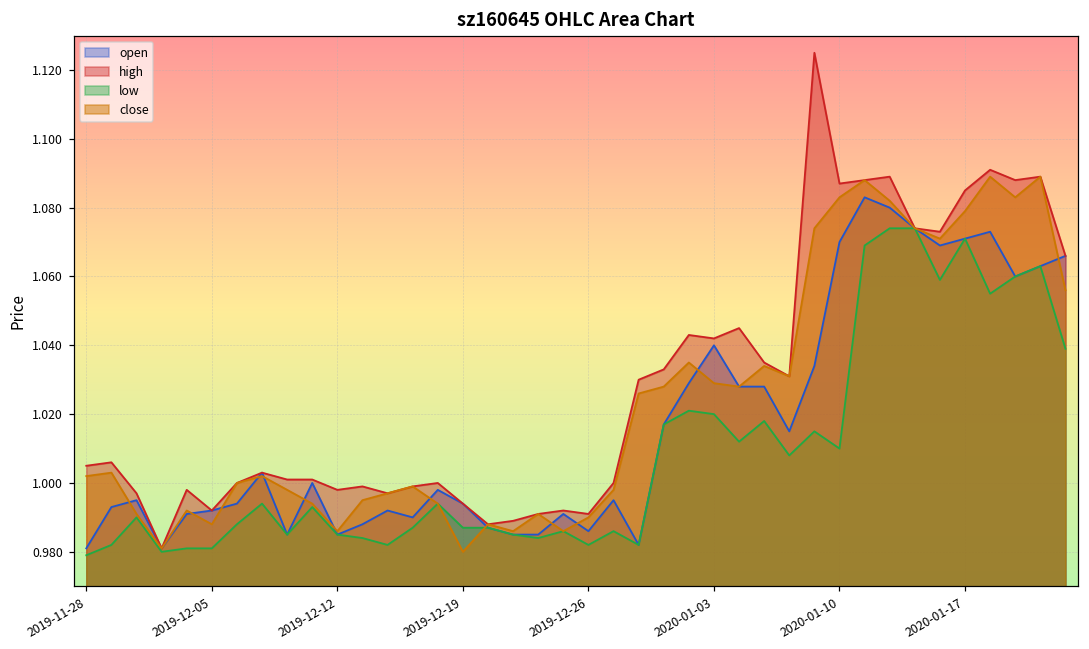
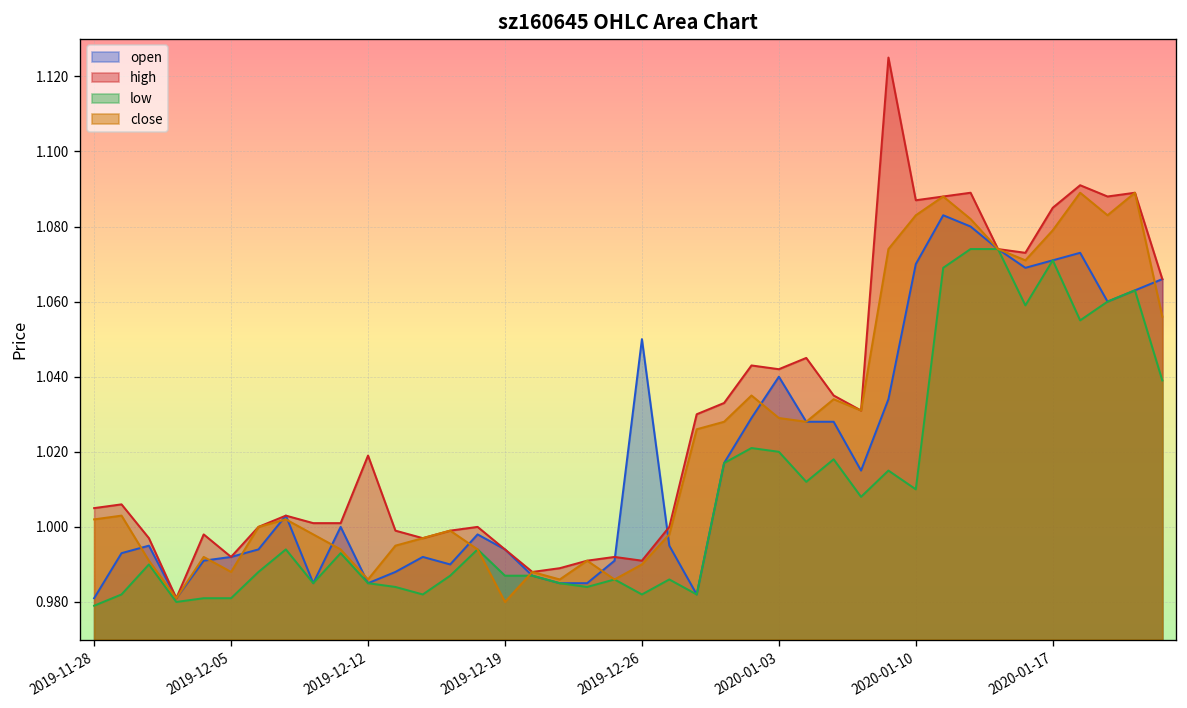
  {
    "open": {
      "2019-11-28": 0.981,
-     "2019-12-26": 0.986,
+     "2019-12-26": 1.050,
      "2020-01-03": 1.040,
      "2020-01-10": 1.070
    },
    "high": {
      "2019-11-28": 1.005,
-     "2019-12-12": 0.998,
+     "2019-12-12": 1.019,
      "2019-12-26": 0.991,
      "2020-01-03": 1.042,
      "2020-01-10": 1.087,
      "2020-01-17": 1.085
    },
    "low": {
      "2019-11-28": 0.979,
      "2019-12-05": 0.981,
      "2019-12-19": 0.987,
      "2019-12-26": 0.982,
      "2020-01-03": 1.020,
      "2020-01-10": 1.010
    },
    "close": {
      "2019-11-28": 1.002,
      "2019-12-05": 0.988,
      "2019-12-12": 0.986,
      "2019-12-19": 0.980,
      "2019-12-26": 0.990,
      "2020-01-03": 1.029,
      "2020-01-10": 1.083,
      "2020-01-17": 1.079
    }
  }
